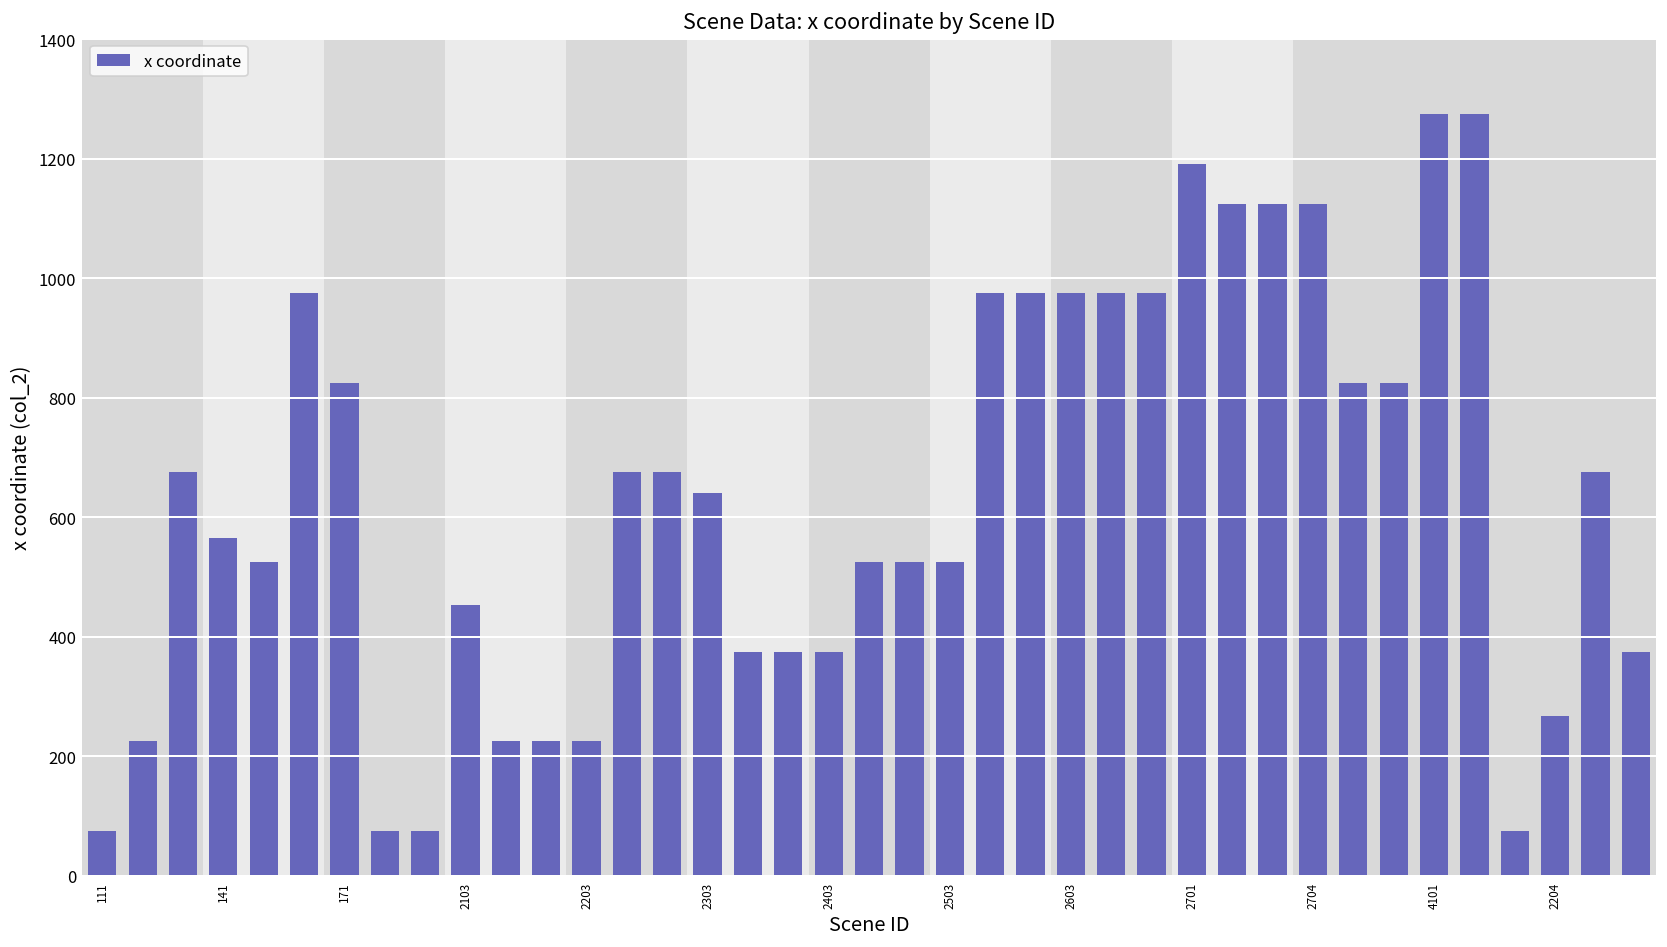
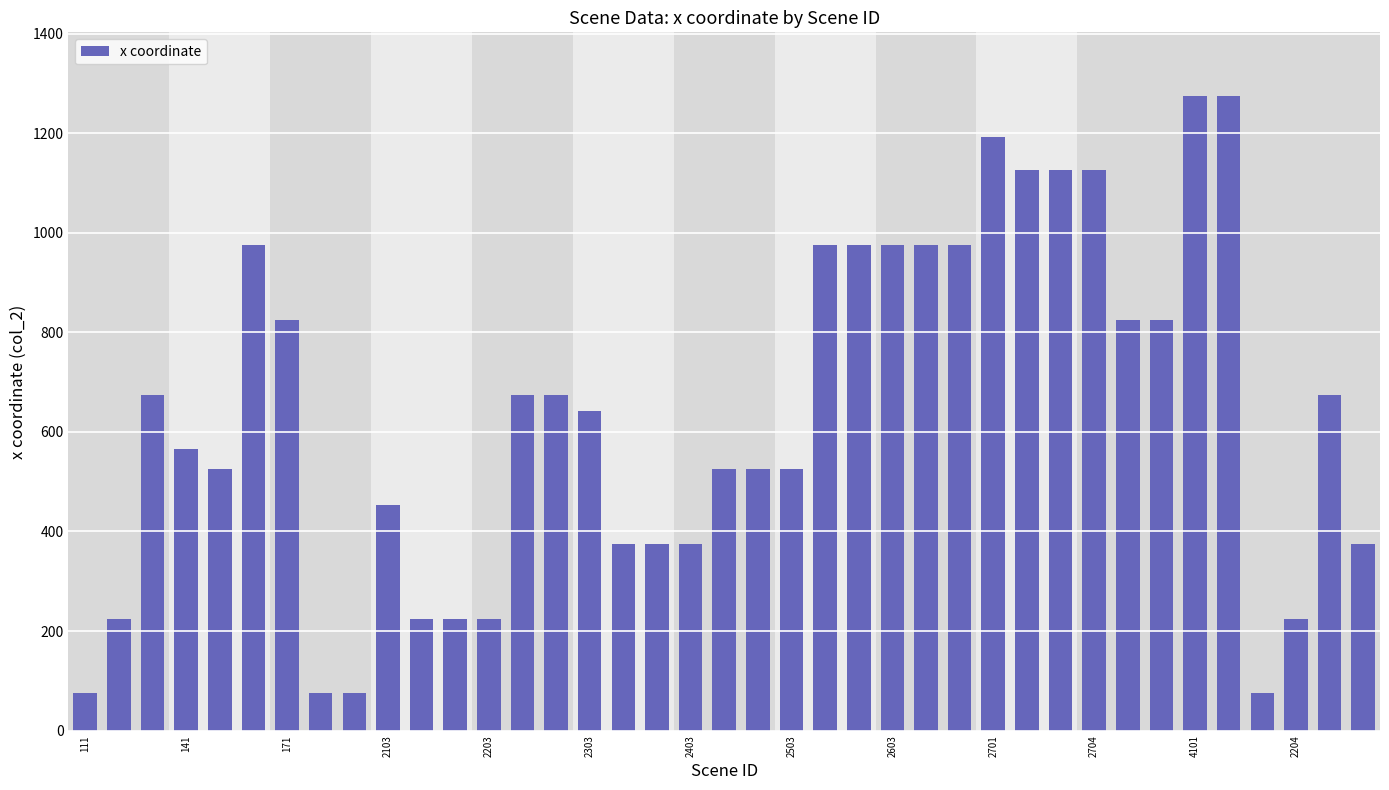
  {
    "111": 80,
    "141": 570,
    "171": 830,
    "2103": 450,
    "2203": 230,
    "2303": 640,
    "2403": 380,
    "2503": 530,
    "2603": 980,
    "2701": 1190,
    "2704": 1130,
    "4101": 1280,
-   "2204": 270
+   "2204": 230
  }
